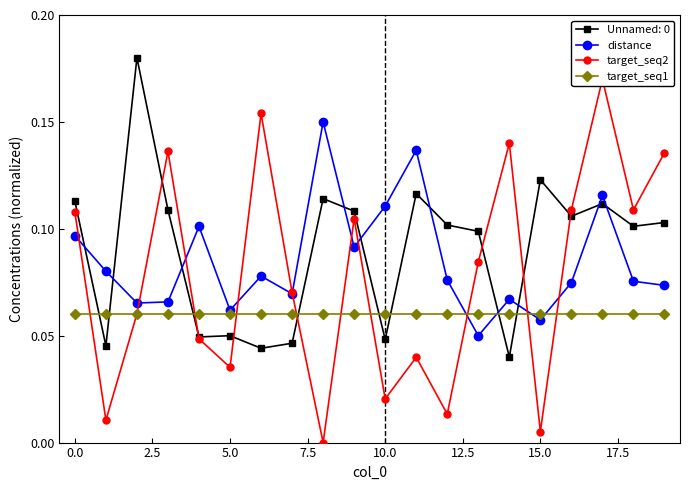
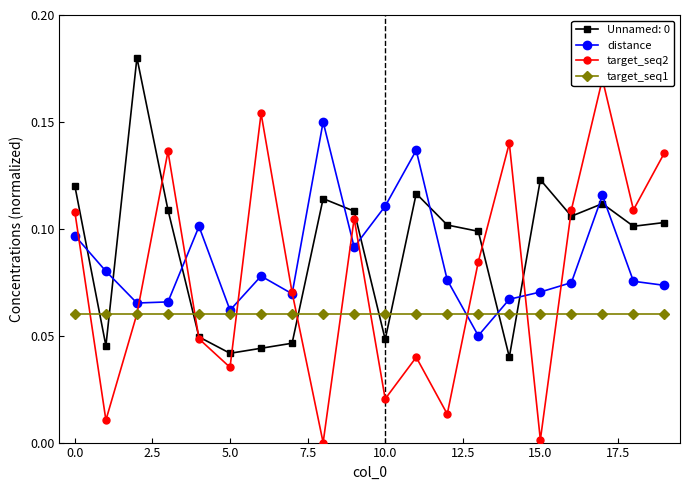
  {
    "Unnamed: 0": {
-     "0.0": 0.113,
-     "5.0": 0.050,
+     "0.0": 0.120,
+     "5.0": 0.042,
      "10.0": 0.048,
      "15.0": 0.123
    },
    "distance": {
      "0.0": 0.097,
      "5.0": 0.062,
      "10.0": 0.111,
-     "15.0": 0.057
+     "15.0": 0.070
    },
    "target_seq2": {
      "0.0": 0.108,
      "5.0": 0.035,
      "10.0": 0.020,
-     "15.0": 0.005
+     "15.0": 0.001
    },
    "target_seq1": {
      "0.0": 0.060,
      "5.0": 0.060,
      "10.0": 0.060,
      "15.0": 0.060
    }
  }
